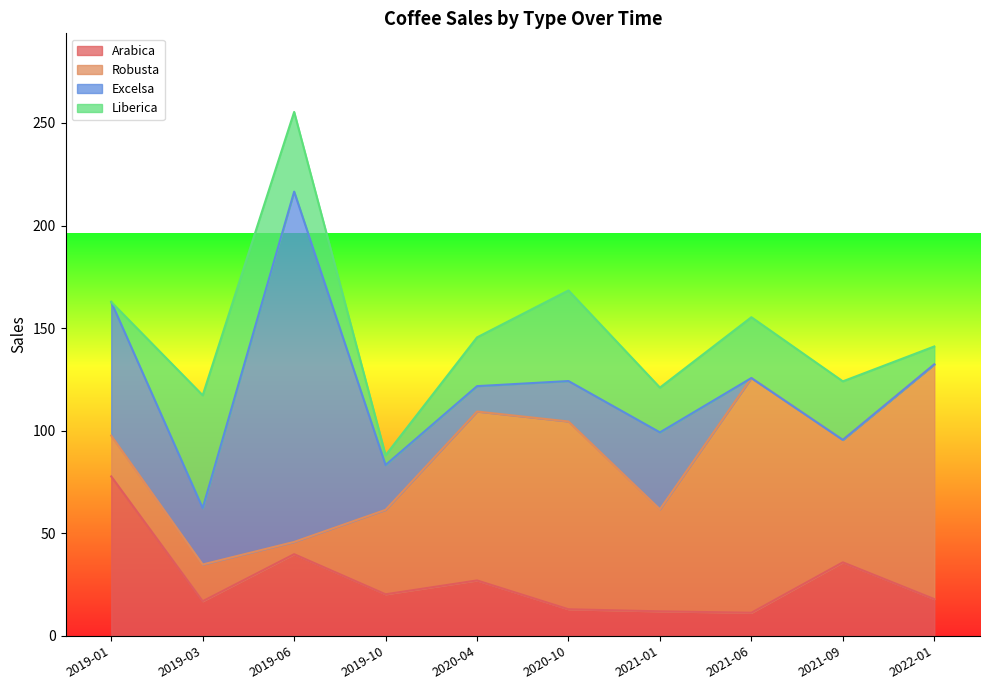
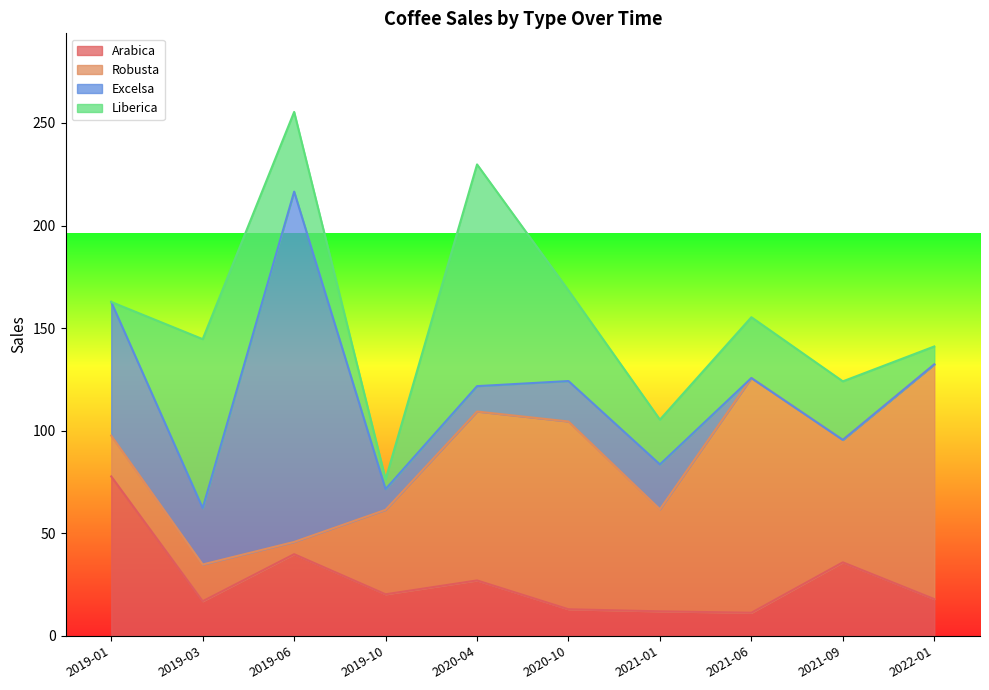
  {
    "Excelsa": {
      "2019-03": 28,
      "2019-06": 171,
-     "2019-10": 22,
+     "2019-10": 10,
      "2020-04": 12,
      "2020-10": 20,
-     "2021-01": 37
+     "2021-01": 22
    },
    "Liberica": {
-     "2019-03": 55,
+     "2019-03": 82,
      "2019-06": 39,
      "2019-10": 5,
-     "2020-04": 24,
+     "2020-04": 108,
      "2020-10": 44,
      "2021-01": 22,
      "2021-06": 30,
      "2021-09": 29,
      "2022-01": 9
    }
  }
